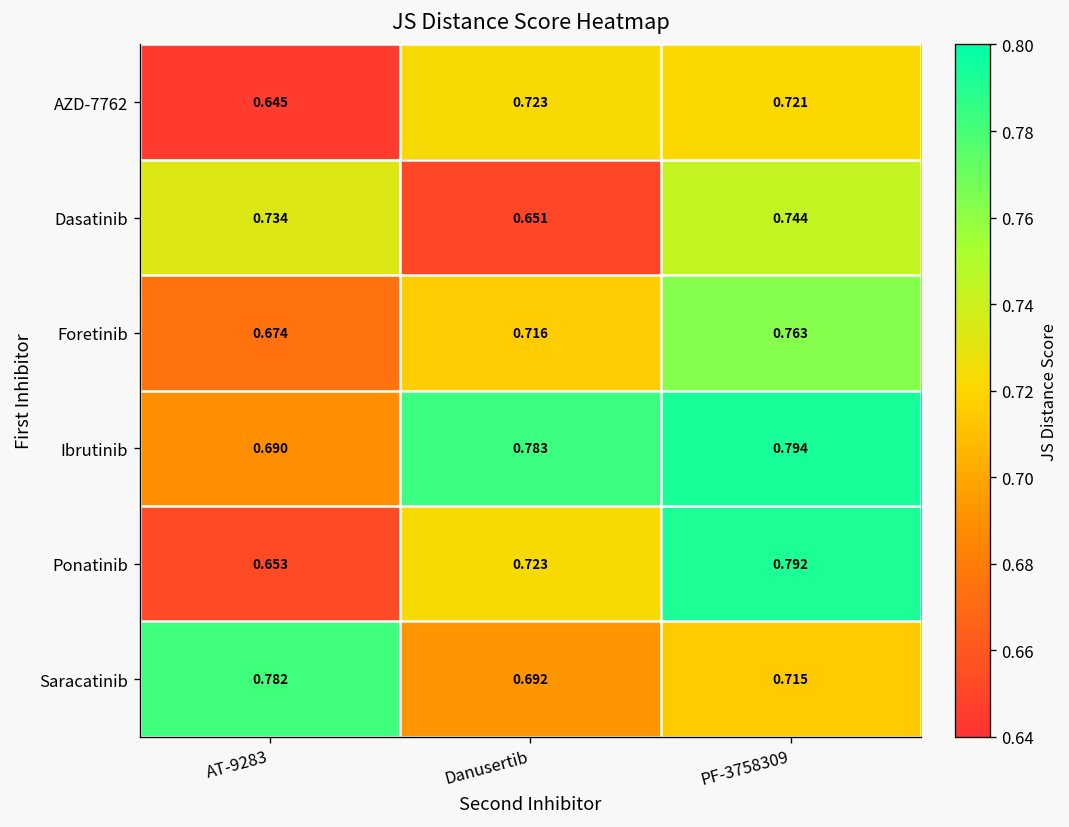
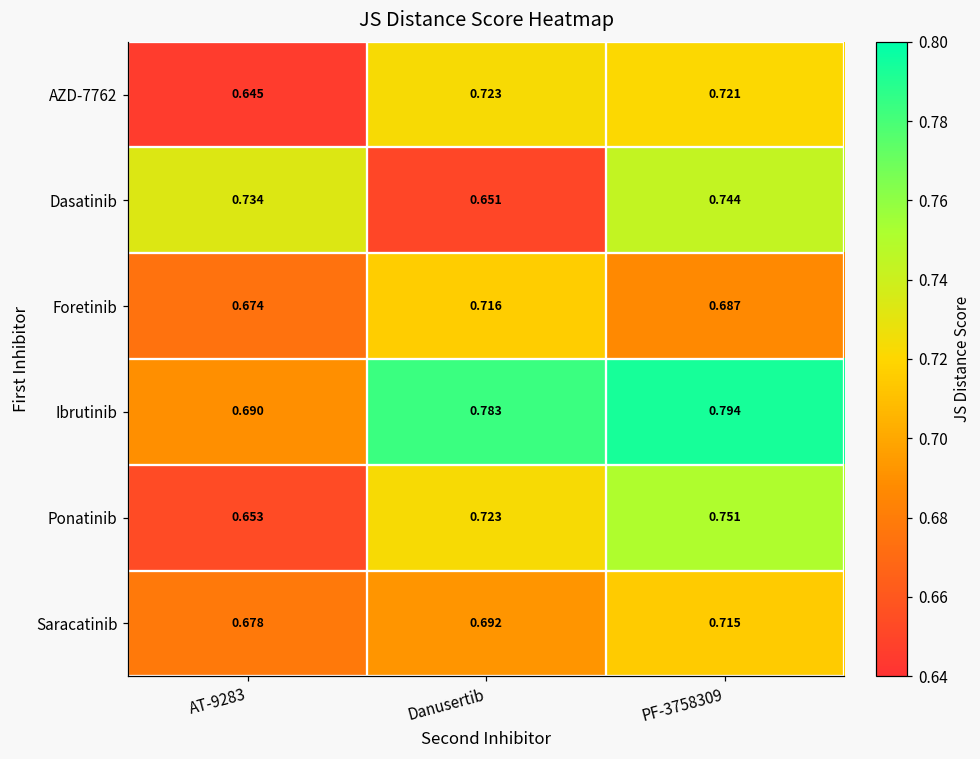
  {
    "AZD-7762": {
      "AT-9283": 0.645,
      "Danusertib": 0.723,
      "PF-3758309": 0.721
    },
    "Dasatinib": {
      "AT-9283": 0.734,
      "Danusertib": 0.651,
      "PF-3758309": 0.744
    },
    "Foretinib": {
      "AT-9283": 0.674,
      "Danusertib": 0.716,
-     "PF-3758309": 0.763
+     "PF-3758309": 0.687
    },
    "Ibrutinib": {
      "AT-9283": 0.690,
      "Danusertib": 0.783,
      "PF-3758309": 0.794
    },
    "Ponatinib": {
      "AT-9283": 0.653,
      "Danusertib": 0.723,
-     "PF-3758309": 0.792
+     "PF-3758309": 0.751
    },
    "Saracatinib": {
-     "AT-9283": 0.782,
+     "AT-9283": 0.678,
      "Danusertib": 0.692,
      "PF-3758309": 0.715
    }
  }
